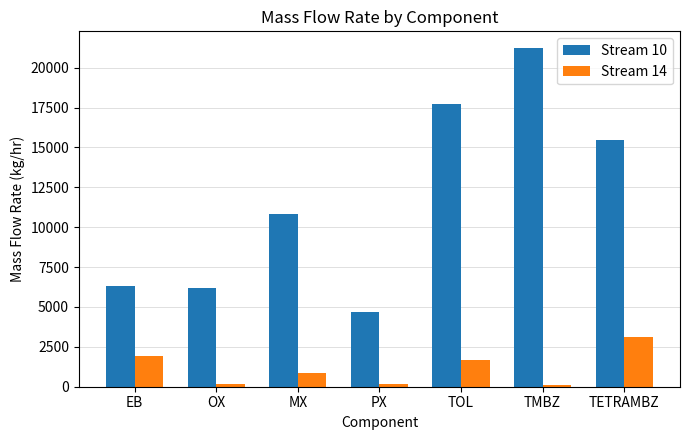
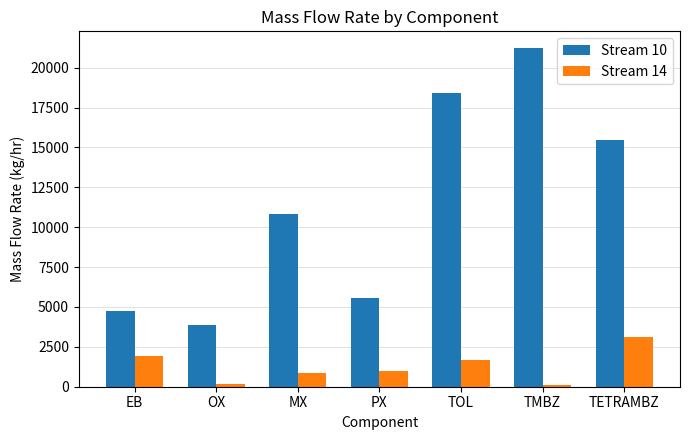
  {
    "Stream 10": {
-     "EB": 6300,
-     "OX": 6200,
+     "EB": 4700,
+     "OX": 3900,
      "MX": 10900,
-     "PX": 4700,
-     "TOL": 17700,
+     "PX": 5600,
+     "TOL": 18400,
      "TMBZ": 21200,
      "TETRAMBZ": 15500
    },
    "Stream 14": {
      "EB": 1900,
      "MX": 900,
-     "PX": 200,
+     "PX": 1000,
      "TOL": 1700,
      "TETRAMBZ": 3100
    }
  }
